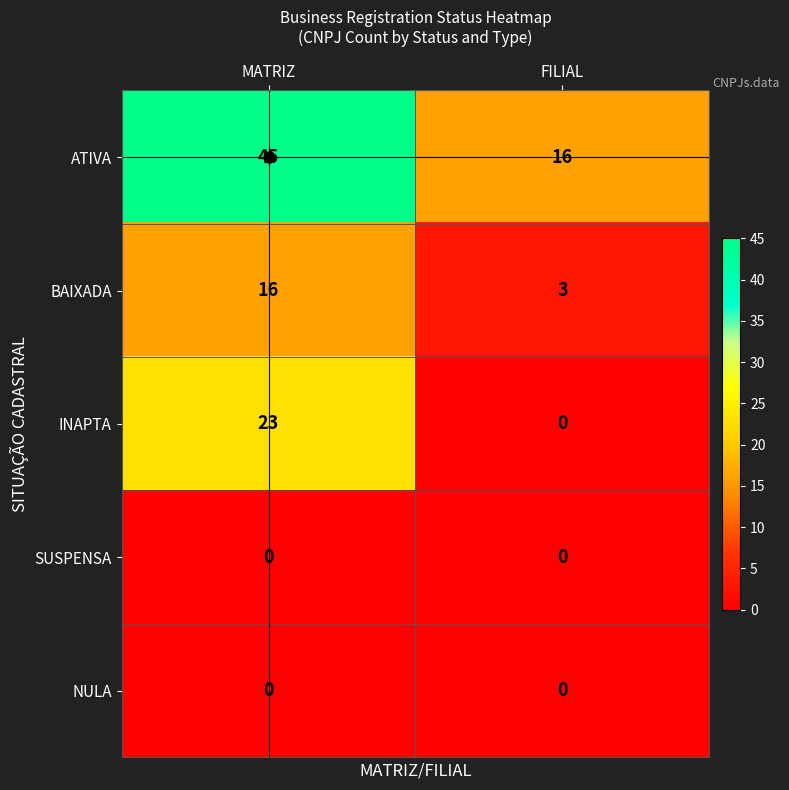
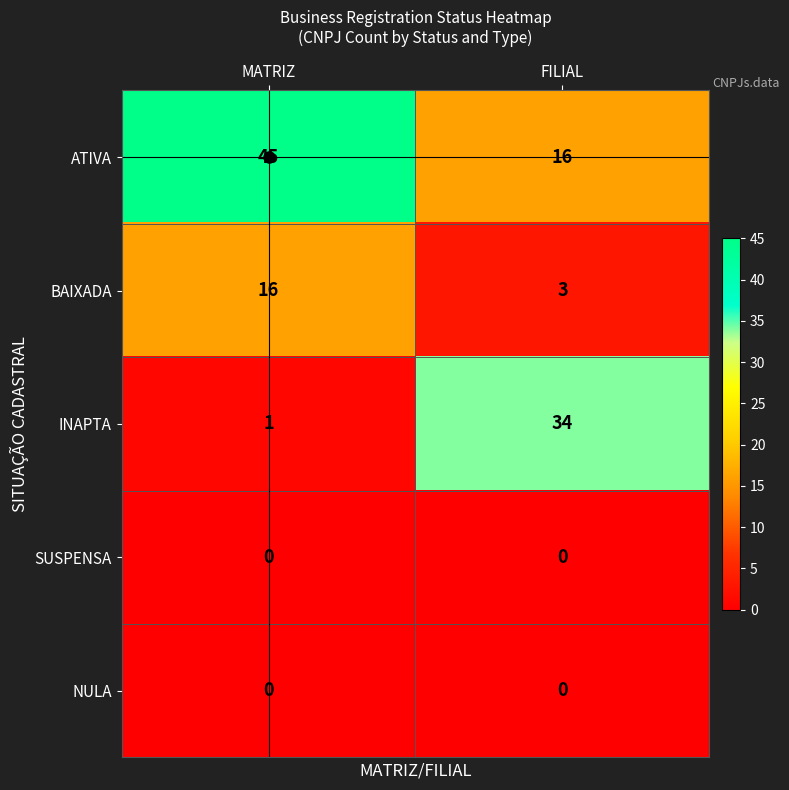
  {
    "ATIVA": {
      "FILIAL": 16
    },
    "BAIXADA": {
      "MATRIZ": 16,
      "FILIAL": 3
    },
    "INAPTA": {
-     "MATRIZ": 23,
-     "FILIAL": 0
+     "MATRIZ": 1,
+     "FILIAL": 34
    },
    "SUSPENSA": {
      "MATRIZ": 0,
      "FILIAL": 0
    },
    "NULA": {
      "MATRIZ": 0,
      "FILIAL": 0
    }
  }
